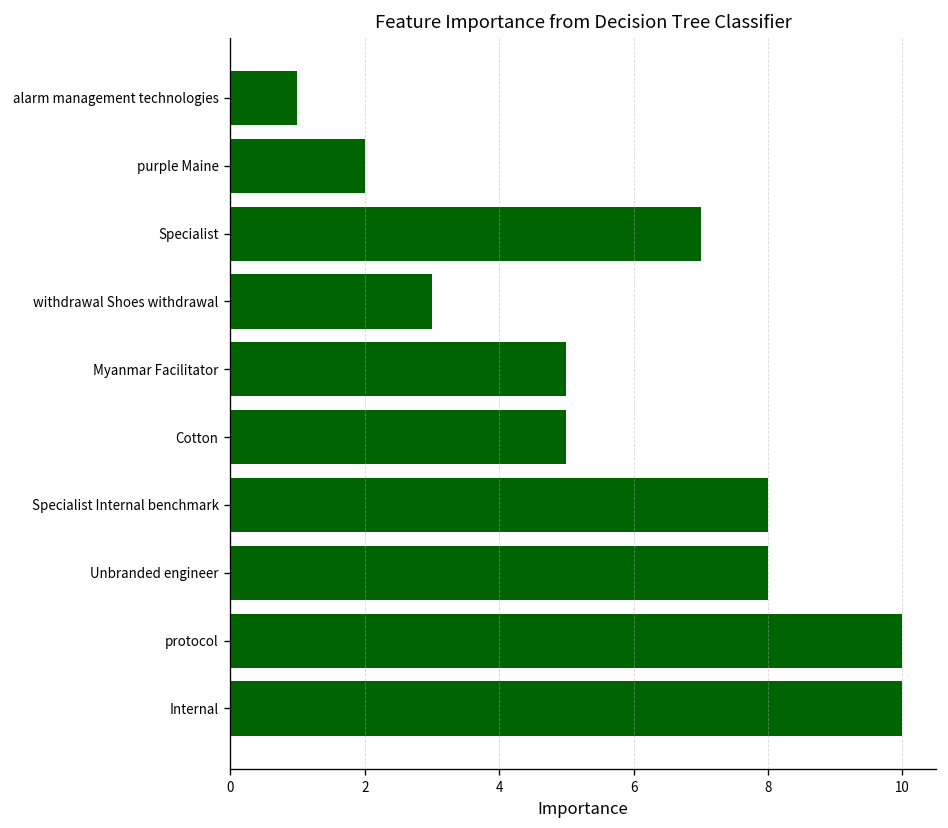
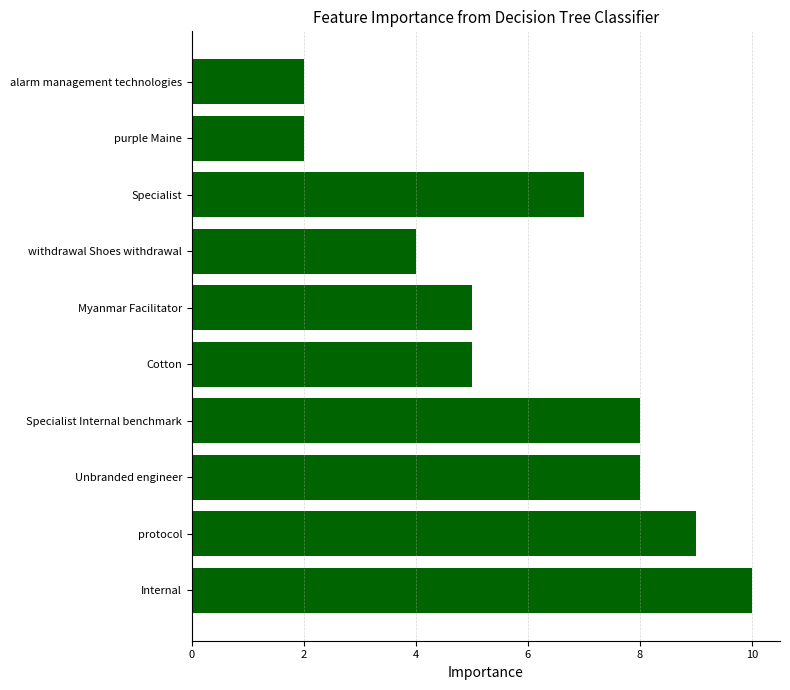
  {
-   "alarm management technologies": 1,
+   "alarm management technologies": 2,
    "purple Maine": 2,
    "Specialist": 7,
-   "withdrawal Shoes withdrawal": 3,
+   "withdrawal Shoes withdrawal": 4,
    "Myanmar Facilitator": 5,
    "Cotton": 5,
    "Specialist Internal benchmark": 8,
    "Unbranded engineer": 8,
-   "protocol": 10,
+   "protocol": 9,
    "Internal": 10
  }
